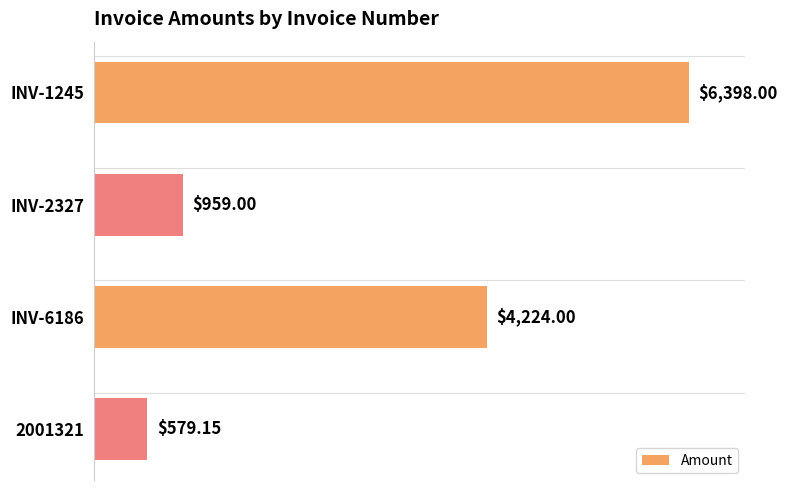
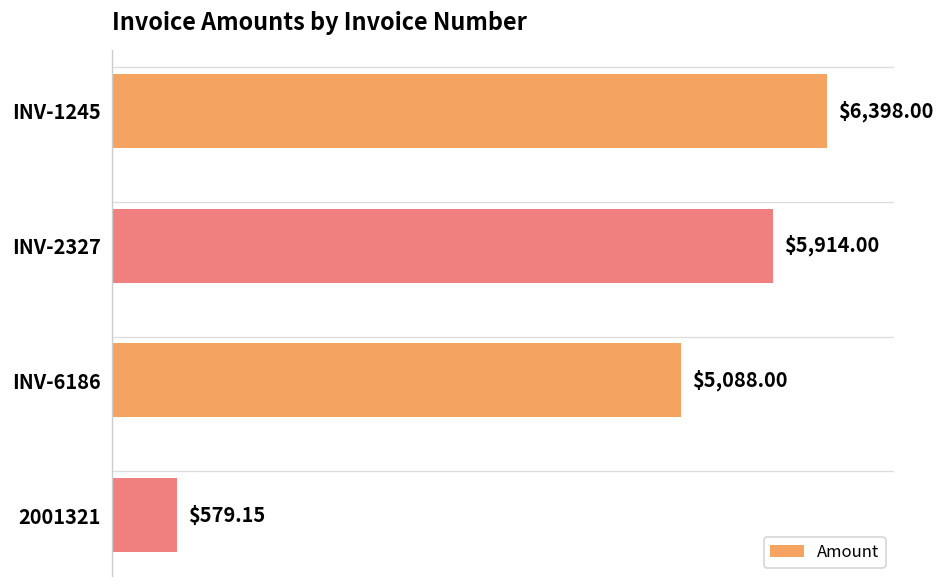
  {
    "INV-1245": "$6,398.00",
-   "INV-2327": "$959.00",
-   "INV-6186": "$4,224.00",
+   "INV-2327": "$5,914.00",
+   "INV-6186": "$5,088.00",
    "2001321": "$579.15"
  }
